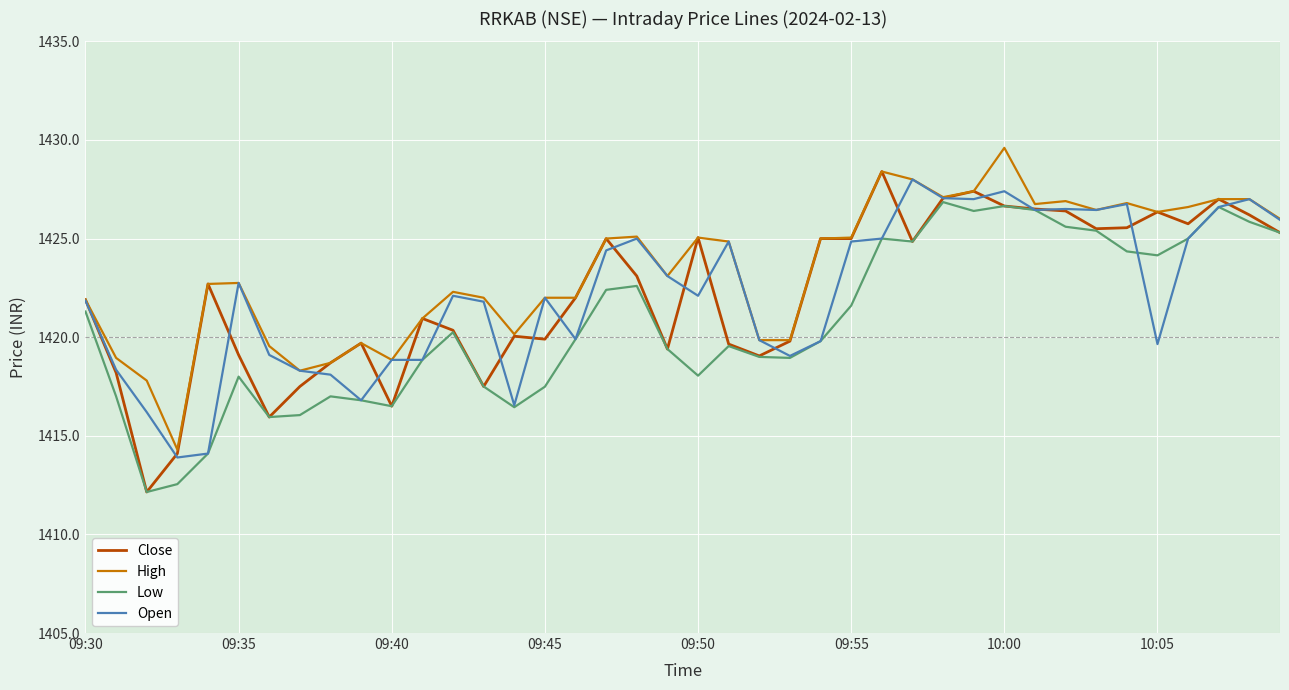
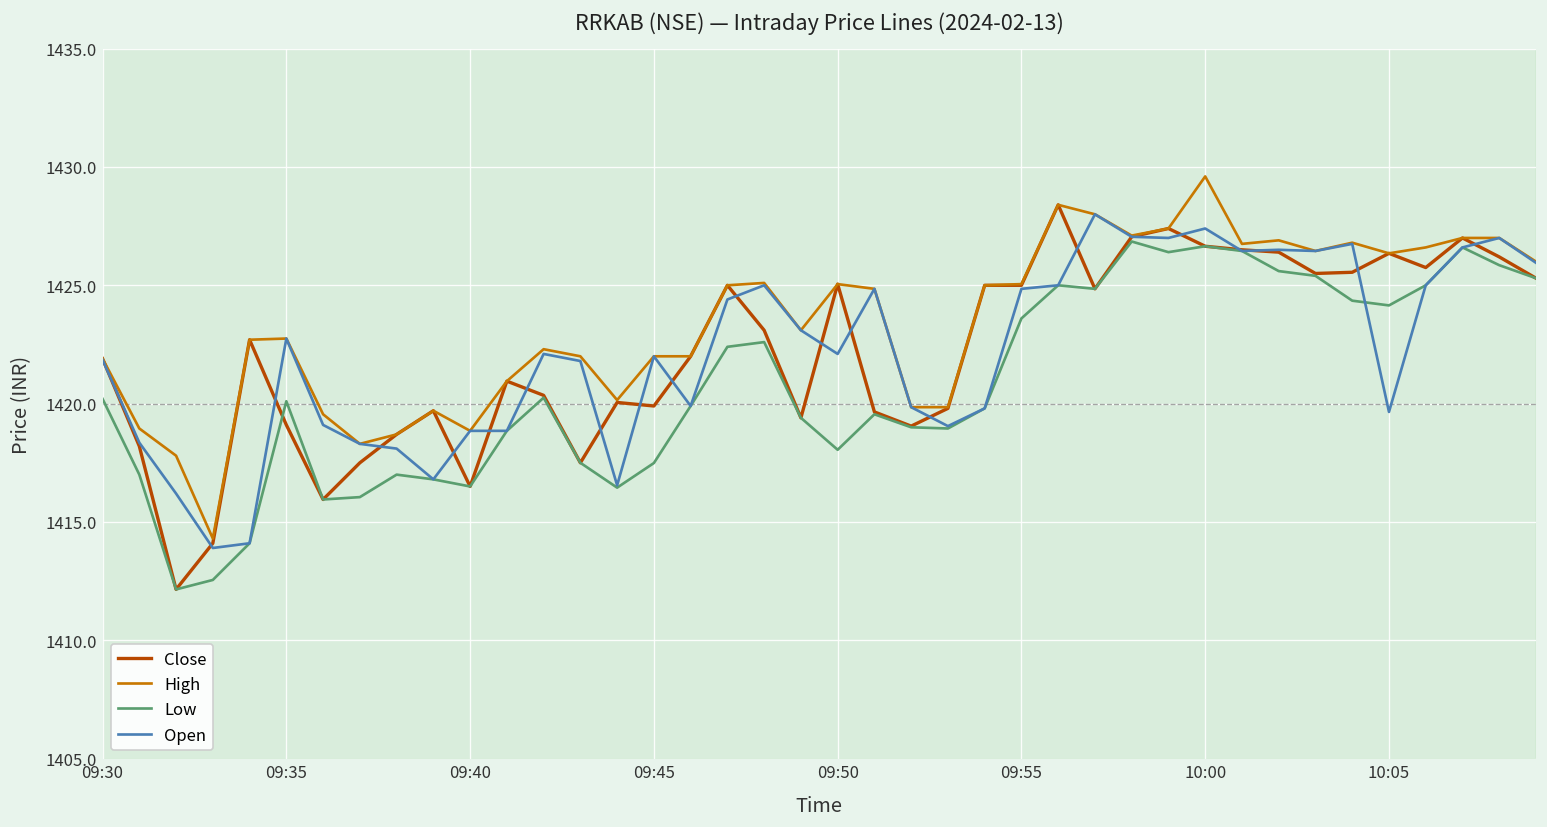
  {
    "Low": {
-     "09:30": 1421.3,
-     "09:35": 1418.0,
+     "09:30": 1420.2,
+     "09:35": 1420.1,
      "09:45": 1417.5,
      "09:50": 1418.1,
-     "09:55": 1421.6,
+     "09:55": 1423.6,
      "10:05": 1424.2
    },
    "Open": {
      "09:50": 1422.1,
      "09:55": 1424.9,
      "10:00": 1427.4,
      "10:05": 1419.7
    }
  }
